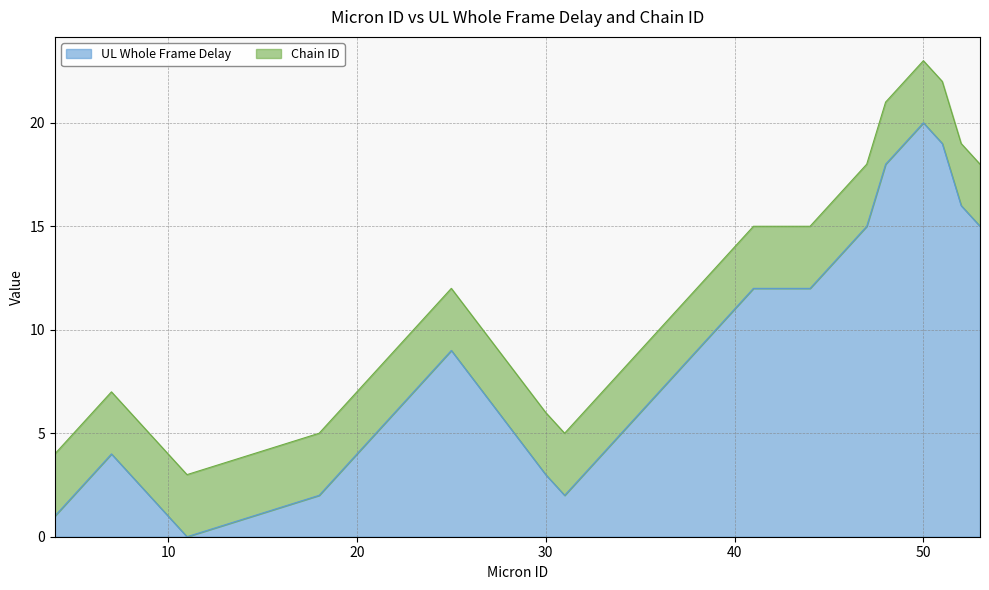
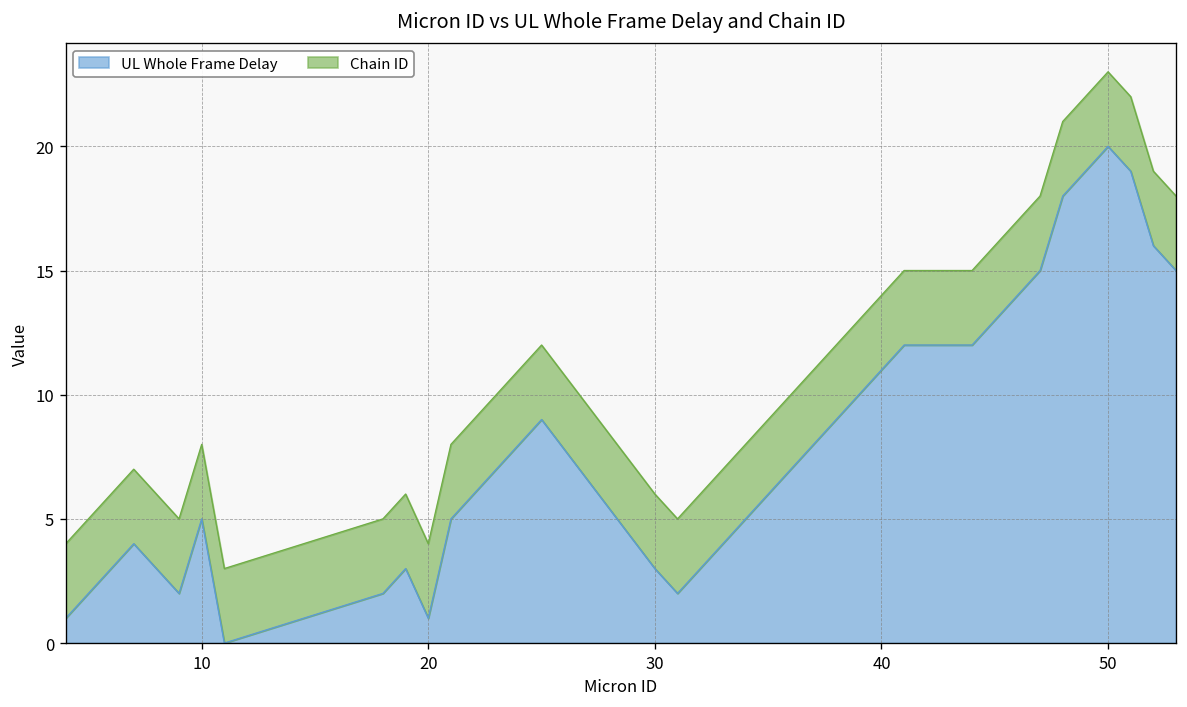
  {
    "UL Whole Frame Delay": {
-     "10": 1,
-     "20": 4,
+     "10": 5,
+     "20": 1,
      "30": 3,
      "40": 11,
      "50": 20
    },
    "Chain ID": {
      "10": 3,
      "20": 3,
      "30": 3,
      "40": 3,
      "50": 3
    }
  }
